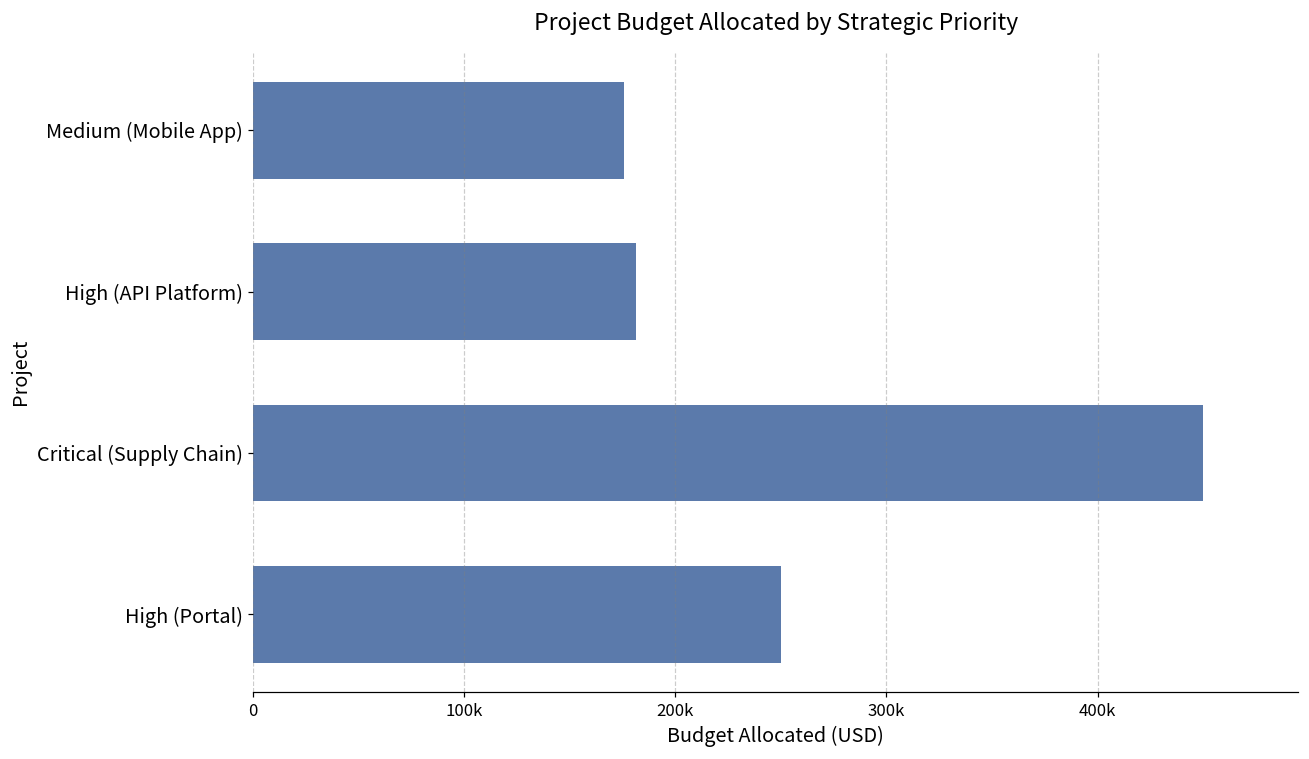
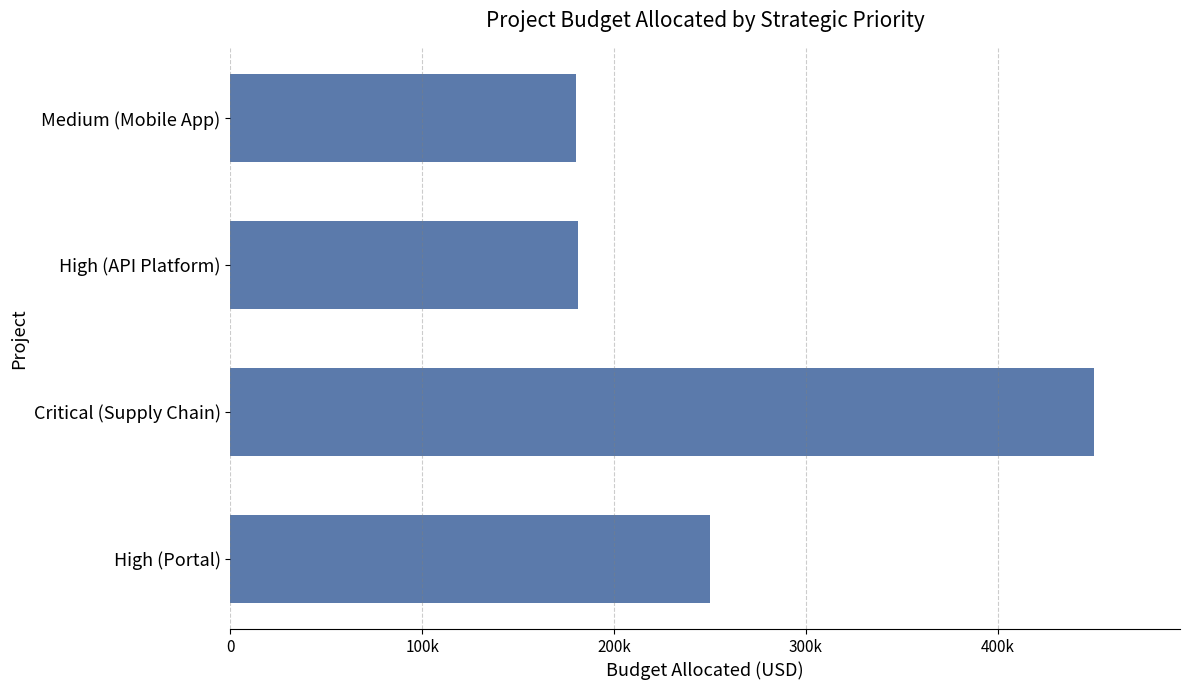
  {
-   "Medium (Mobile App)": 176000,
+   "Medium (Mobile App)": 180000,
    "High (API Platform)": 181000,
    "Critical (Supply Chain)": 450000,
    "High (Portal)": 250000
  }
